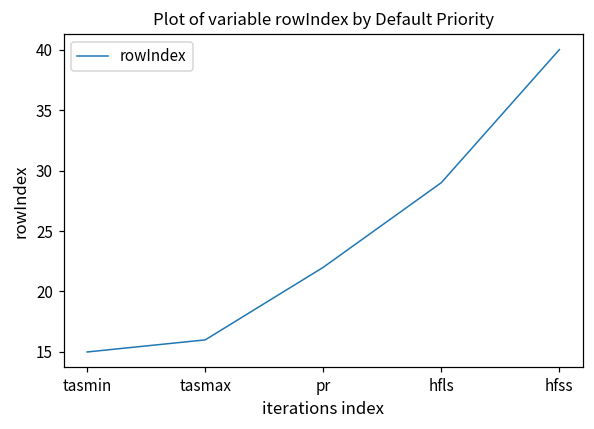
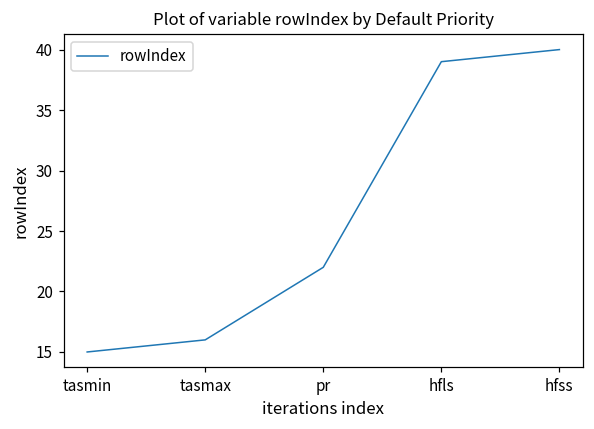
  {
    "tasmin": 15,
    "tasmax": 16,
    "pr": 22,
-   "hfls": 29,
+   "hfls": 39,
    "hfss": 40
  }
